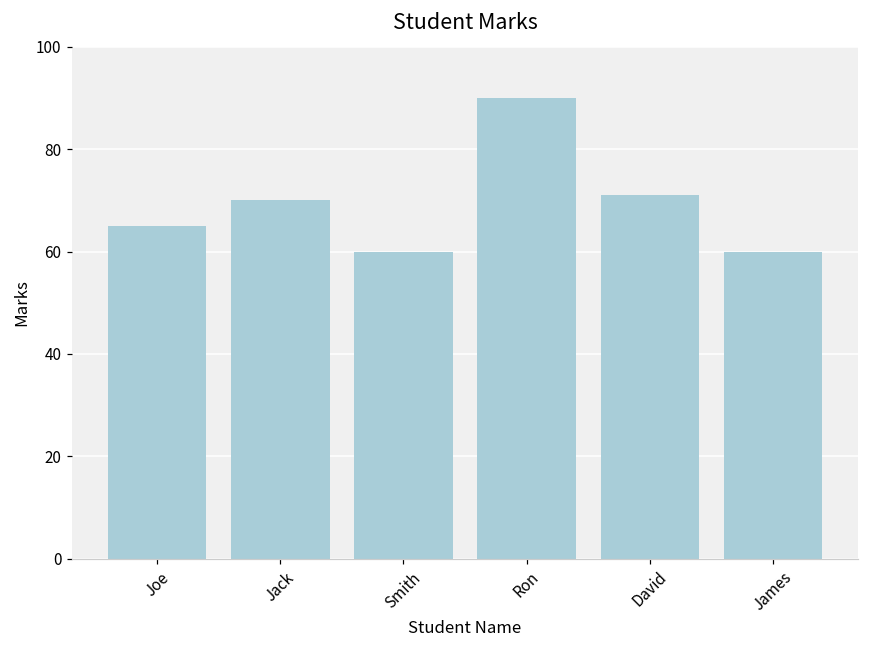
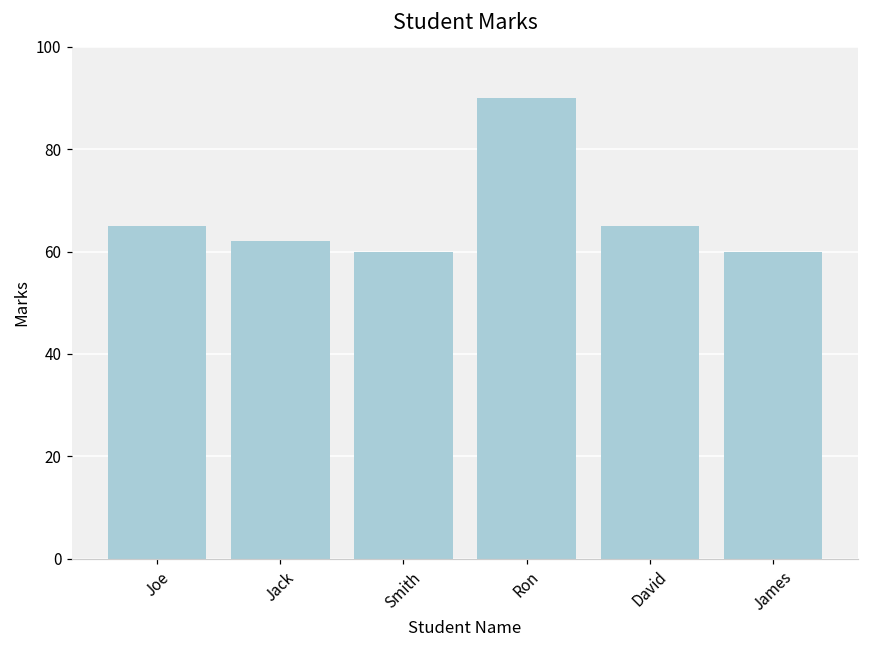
  {
    "Joe": 65,
-   "Jack": 70,
+   "Jack": 62,
    "Smith": 60,
    "Ron": 90,
-   "David": 71,
+   "David": 65,
    "James": 60
  }
